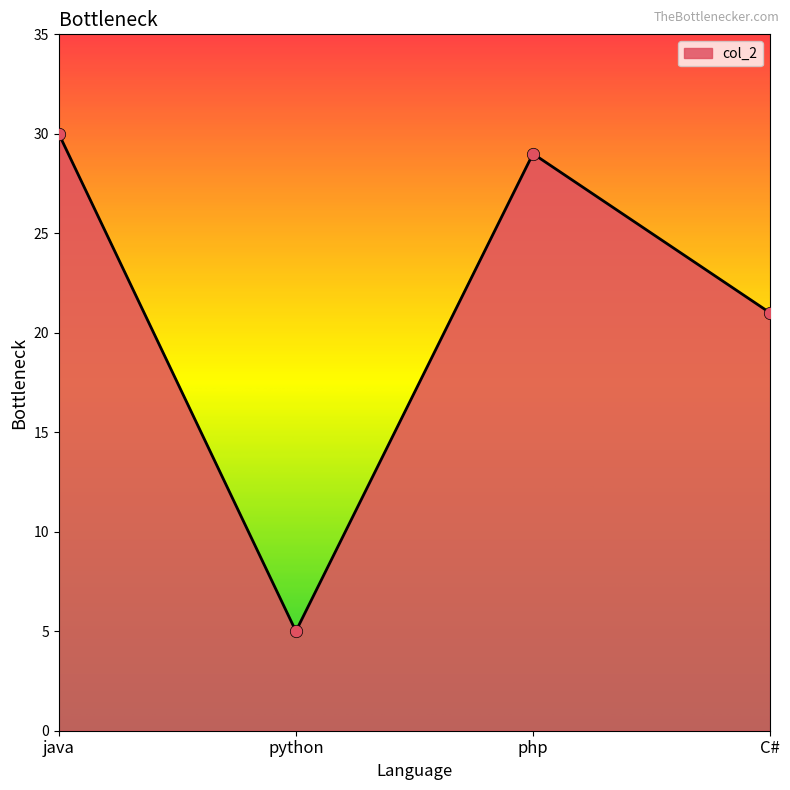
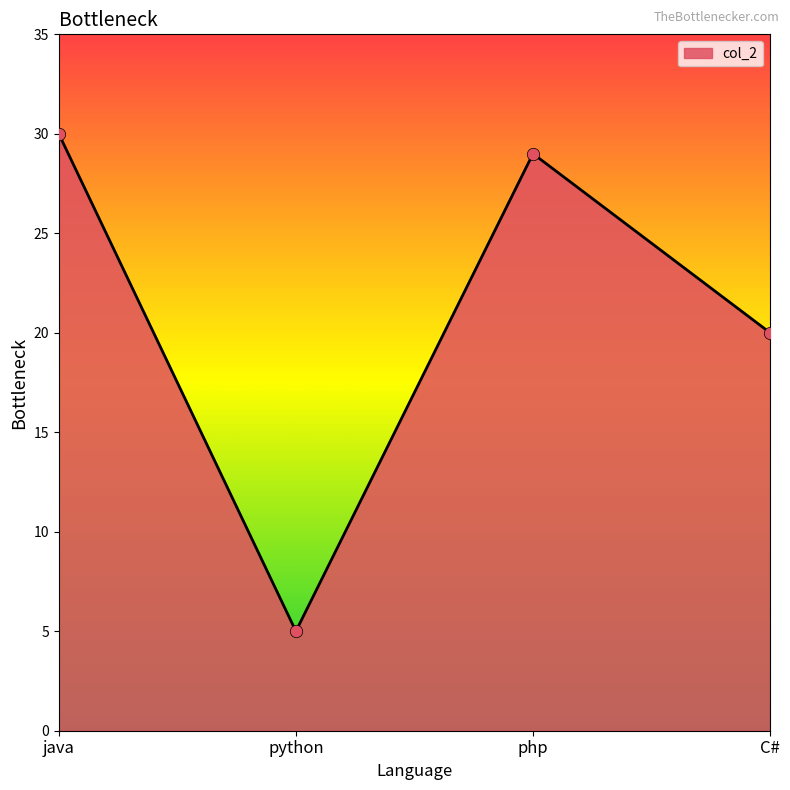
  {
    "java": 30,
    "python": 5,
    "php": 29,
-   "C#": 21
+   "C#": 20
  }
